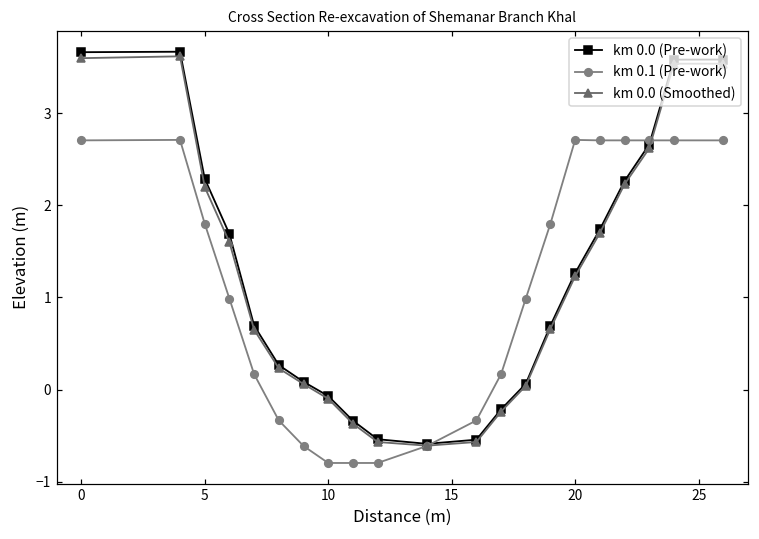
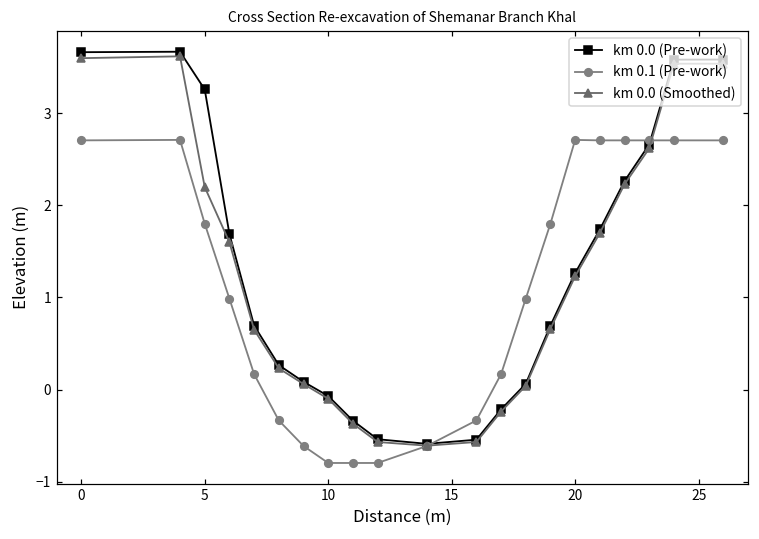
  {
    "km 0.0 (Pre-work)": {
      "0": 3.7,
-     "5": 2.3,
+     "5": 3.3,
      "20": 1.3
    }
  }
